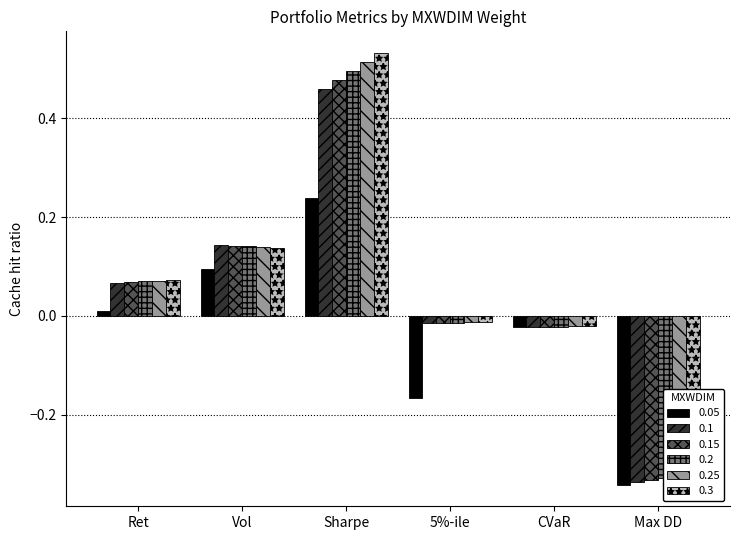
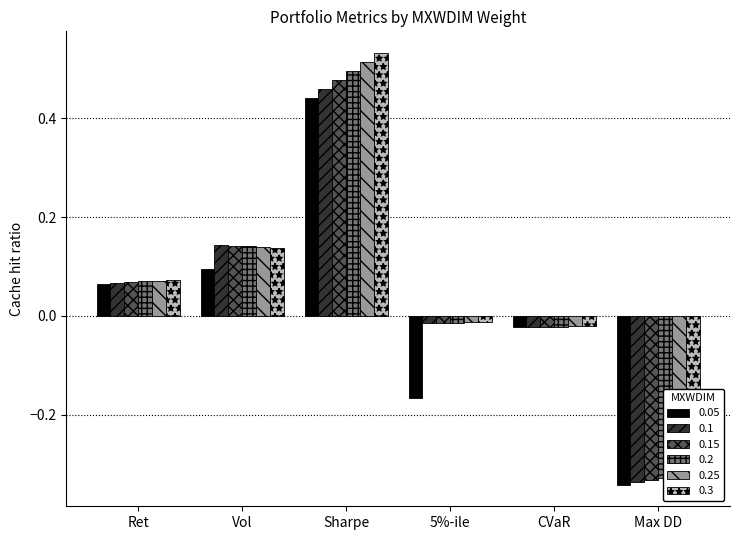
  {
    "0.05": {
-     "Ret": 0.01,
+     "Ret": 0.06,
      "Vol": 0.10,
-     "Sharpe": 0.24,
+     "Sharpe": 0.44,
      "5%-ile": -0.17,
      "CVaR": -0.02,
      "Max DD": -0.34
    }
  }
